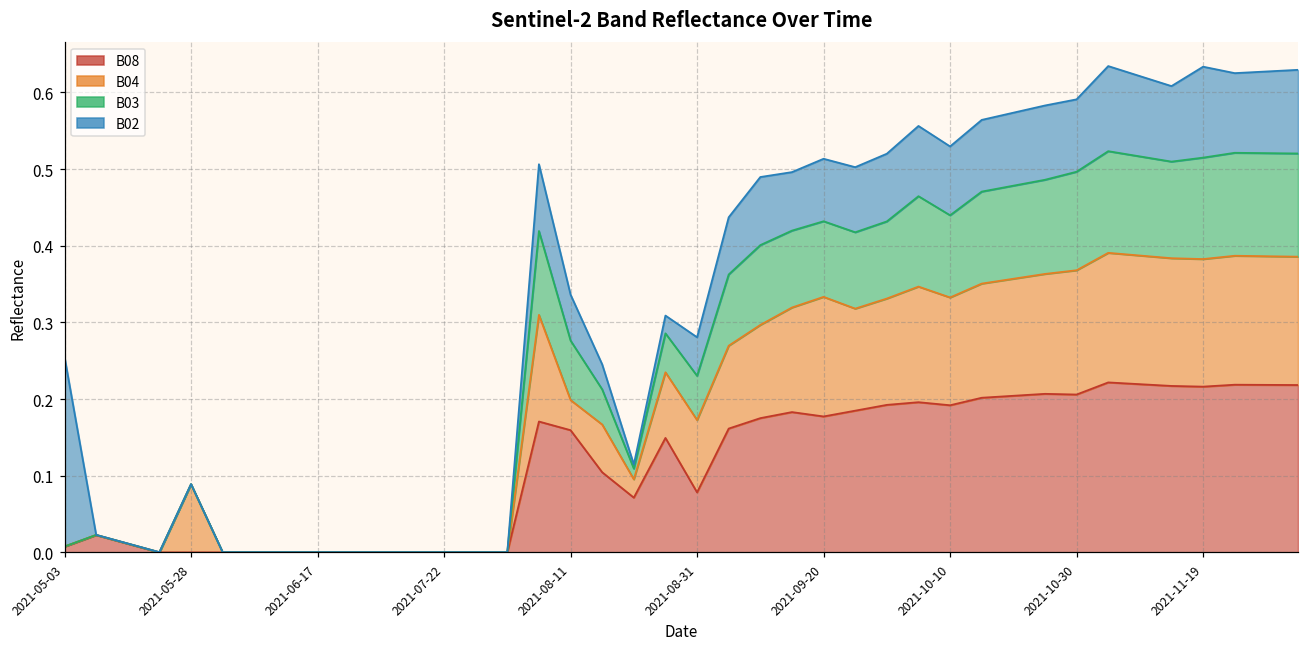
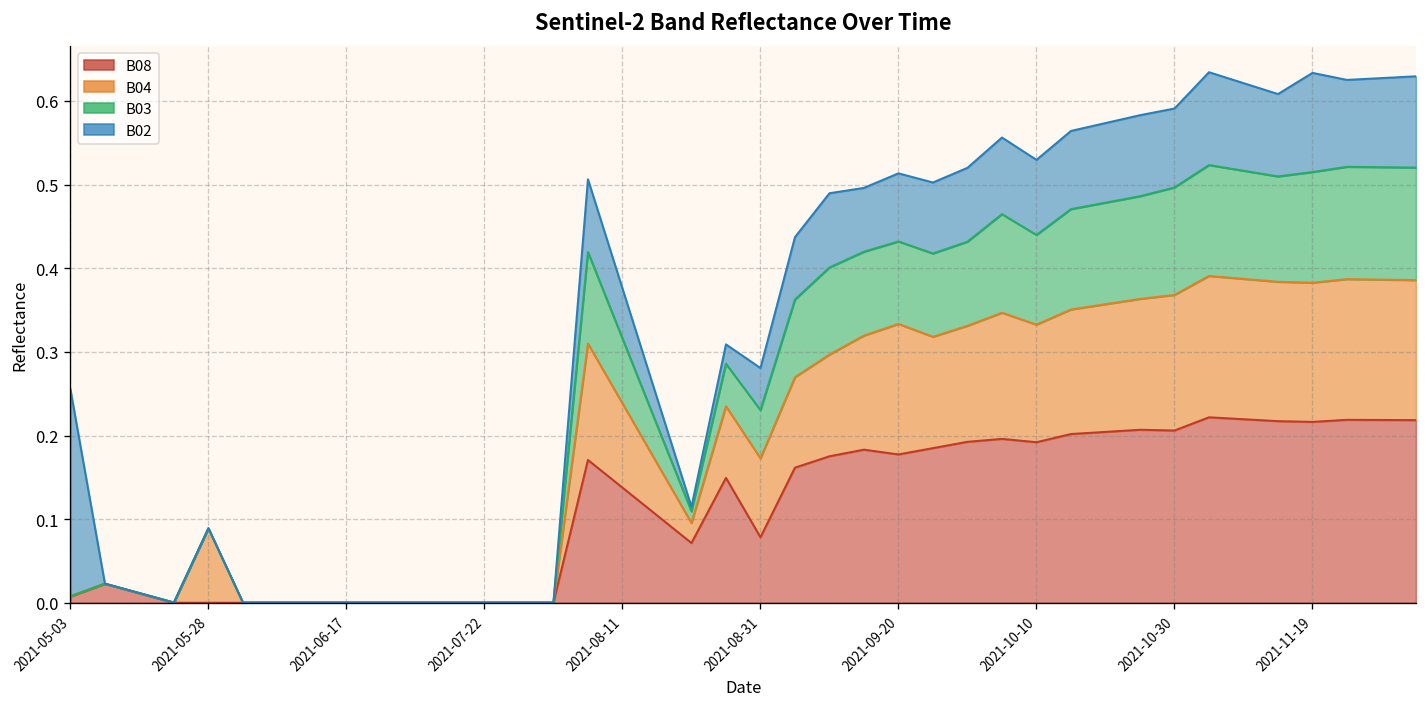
  {
    "B08": {
      "2021-05-28": 0.00,
-     "2021-08-11": 0.16,
+     "2021-08-11": 0.14,
      "2021-08-31": 0.08,
      "2021-09-20": 0.18,
      "2021-10-10": 0.19,
      "2021-10-30": 0.21,
      "2021-11-19": 0.22
    },
    "B04": {
-     "2021-08-11": 0.04,
+     "2021-08-11": 0.10,
      "2021-08-31": 0.09,
      "2021-09-20": 0.16,
      "2021-10-10": 0.14,
      "2021-10-30": 0.16,
      "2021-11-19": 0.17
    },
    "B03": {
      "2021-08-11": 0.08,
      "2021-08-31": 0.06,
      "2021-09-20": 0.10,
      "2021-10-10": 0.11,
      "2021-10-30": 0.13,
      "2021-11-19": 0.13
    },
    "B02": {
      "2021-05-03": 0.25,
      "2021-08-11": 0.06,
      "2021-08-31": 0.05,
      "2021-09-20": 0.08,
      "2021-10-10": 0.09,
      "2021-10-30": 0.09,
      "2021-11-19": 0.12
    }
  }
